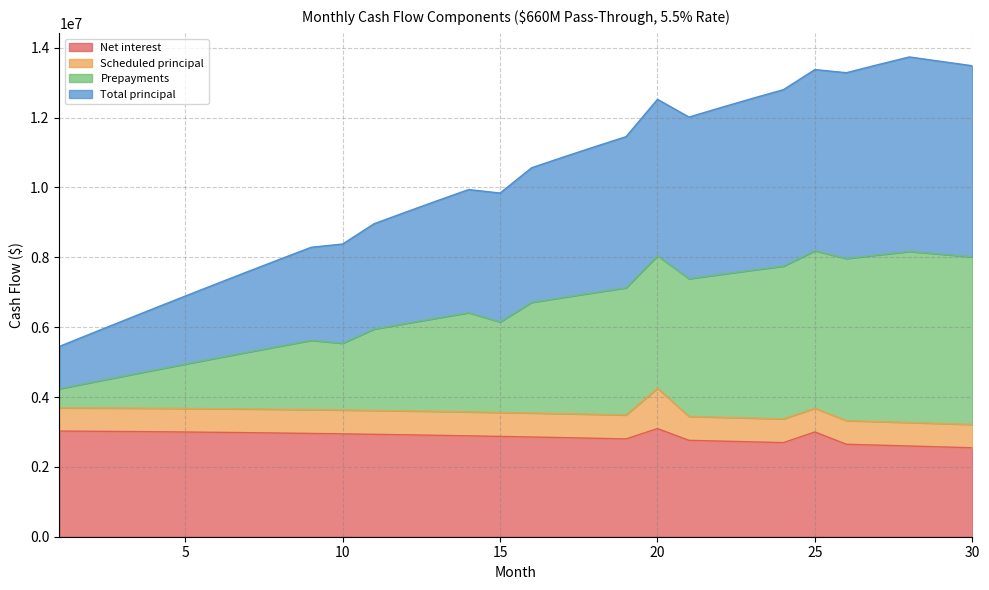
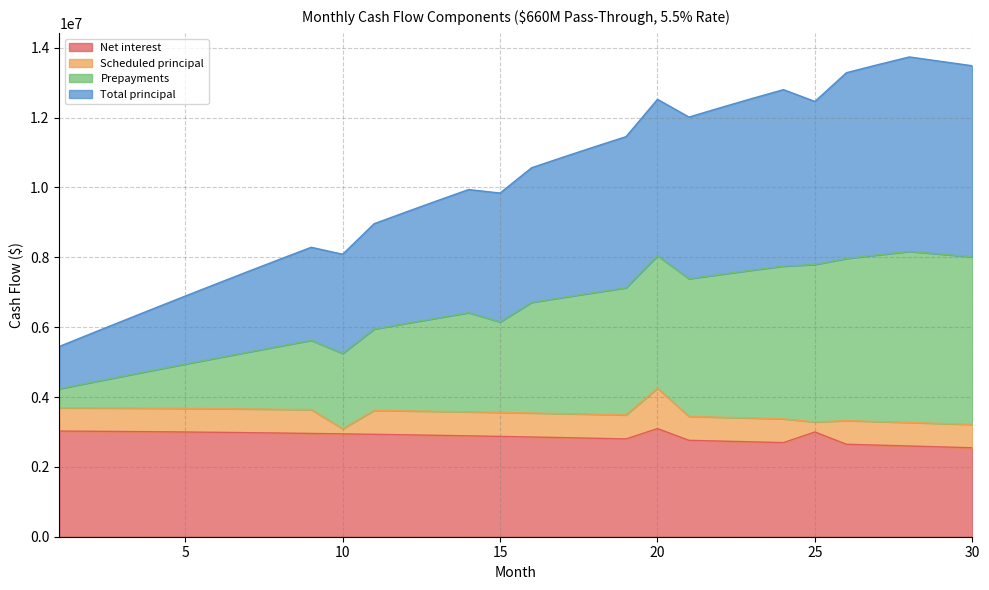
  {
    "Net interest": {
      "5": 3000000,
      "10": 2900000,
      "15": 2900000,
      "20": 3100000,
      "25": 3000000,
      "30": 2500000
    },
    "Scheduled principal": {
      "5": 700000,
-     "10": 700000,
+     "10": 100000,
      "15": 700000,
      "20": 1200000,
-     "25": 700000,
+     "25": 300000,
      "30": 700000
    },
    "Prepayments": {
      "5": 1300000,
-     "10": 1900000,
+     "10": 2200000,
      "15": 2600000,
      "20": 3800000,
      "25": 4500000,
      "30": 4800000
    },
    "Total principal": {
      "5": 1900000,
      "10": 2800000,
      "15": 3700000,
      "20": 4500000,
-     "25": 5200000,
+     "25": 4700000,
      "30": 5500000
    }
  }
